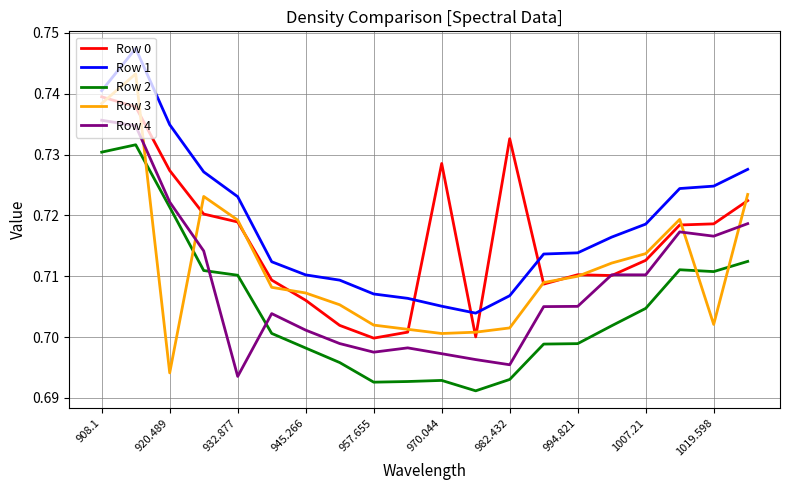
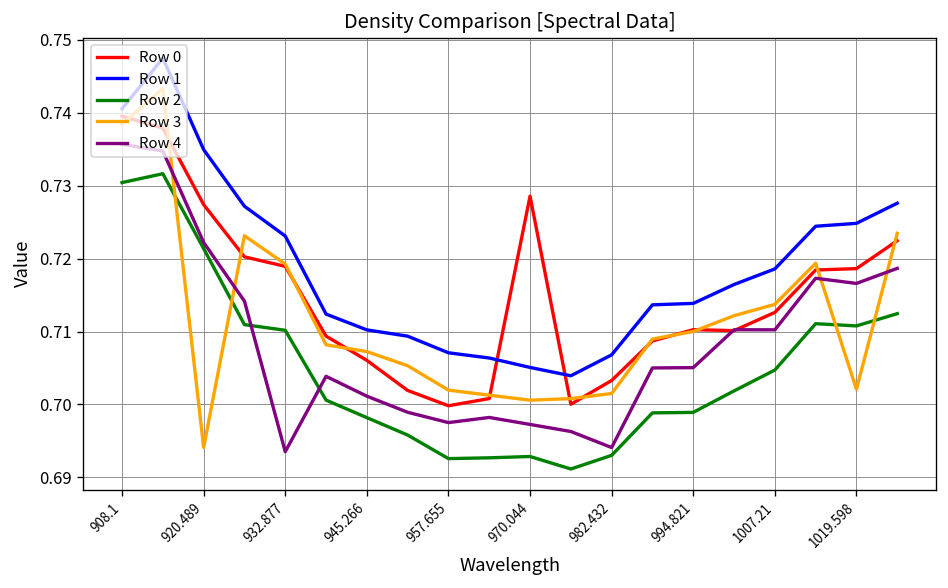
  {
    "Row 0": {
      "920.489": 0.727,
      "945.266": 0.706,
      "957.655": 0.700,
      "970.044": 0.729,
-     "982.432": 0.733,
+     "982.432": 0.703,
      "1007.21": 0.713,
      "1019.598": 0.719
    },
    "Row 1": {
      "920.489": 0.735,
      "932.877": 0.723,
      "945.266": 0.710,
      "957.655": 0.707,
      "970.044": 0.705,
      "982.432": 0.707,
      "994.821": 0.714,
      "1007.21": 0.719,
      "1019.598": 0.725
    },
    "Row 2": {
      "908.1": 0.730,
      "920.489": 0.721,
      "932.877": 0.710,
      "945.266": 0.698,
      "957.655": 0.693,
      "970.044": 0.693,
      "982.432": 0.693,
      "994.821": 0.699,
      "1007.21": 0.705,
      "1019.598": 0.711
    },
    "Row 3": {
      "920.489": 0.694,
      "945.266": 0.707,
      "957.655": 0.702,
      "970.044": 0.701,
      "982.432": 0.702,
      "1007.21": 0.714,
      "1019.598": 0.702
    },
    "Row 4": {
      "920.489": 0.722,
      "932.877": 0.694,
      "945.266": 0.701,
      "957.655": 0.698,
      "970.044": 0.697,
-     "982.432": 0.695,
+     "982.432": 0.694,
      "994.821": 0.705,
      "1007.21": 0.710,
      "1019.598": 0.717
    }
  }
